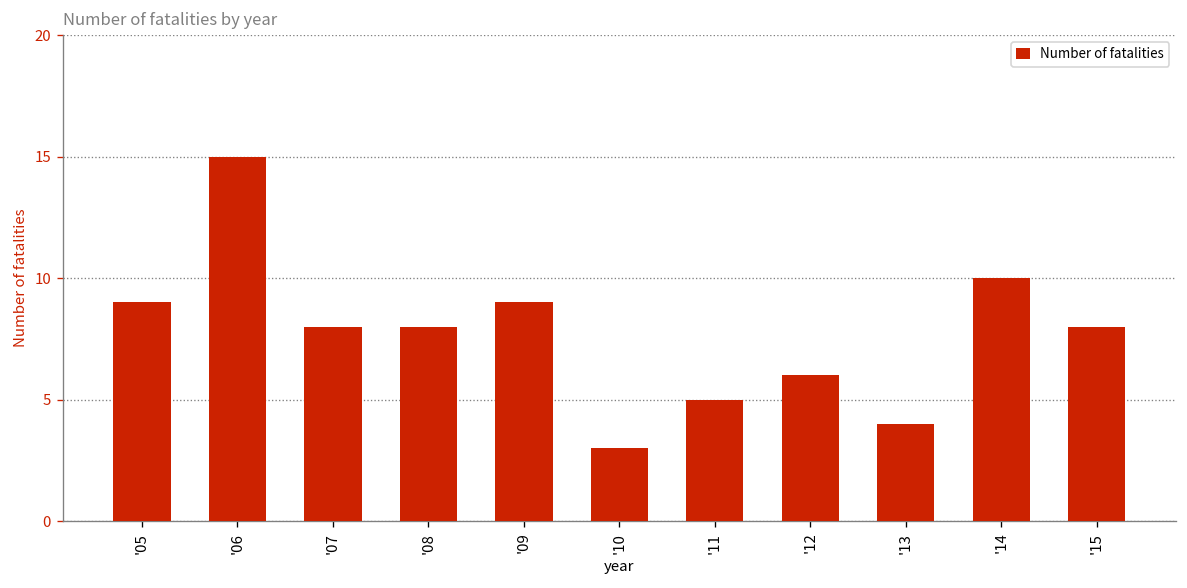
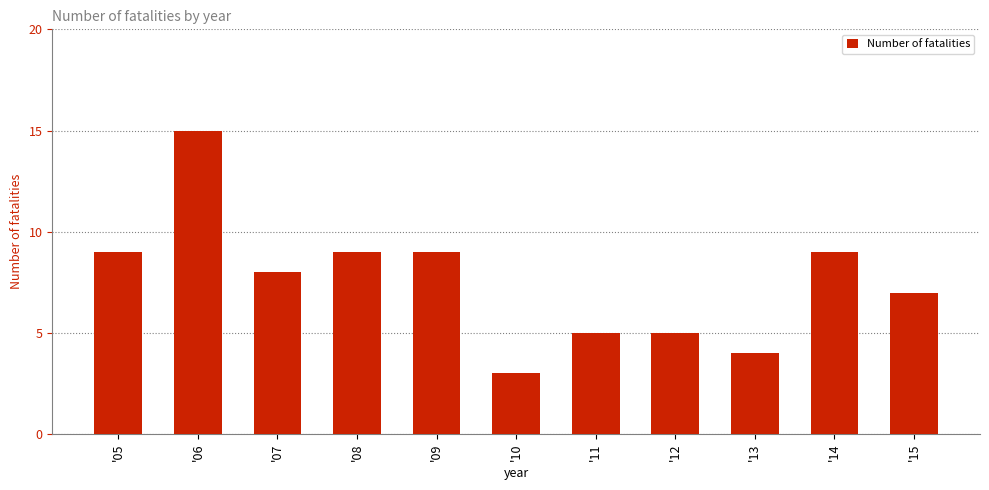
  {
    "'05": 9,
    "'06": 15,
    "'07": 8,
-   "'08": 8,
+   "'08": 9,
    "'09": 9,
    "'10": 3,
    "'11": 5,
-   "'12": 6,
+   "'12": 5,
    "'13": 4,
-   "'14": 10,
-   "'15": 8
+   "'14": 9,
+   "'15": 7
  }
